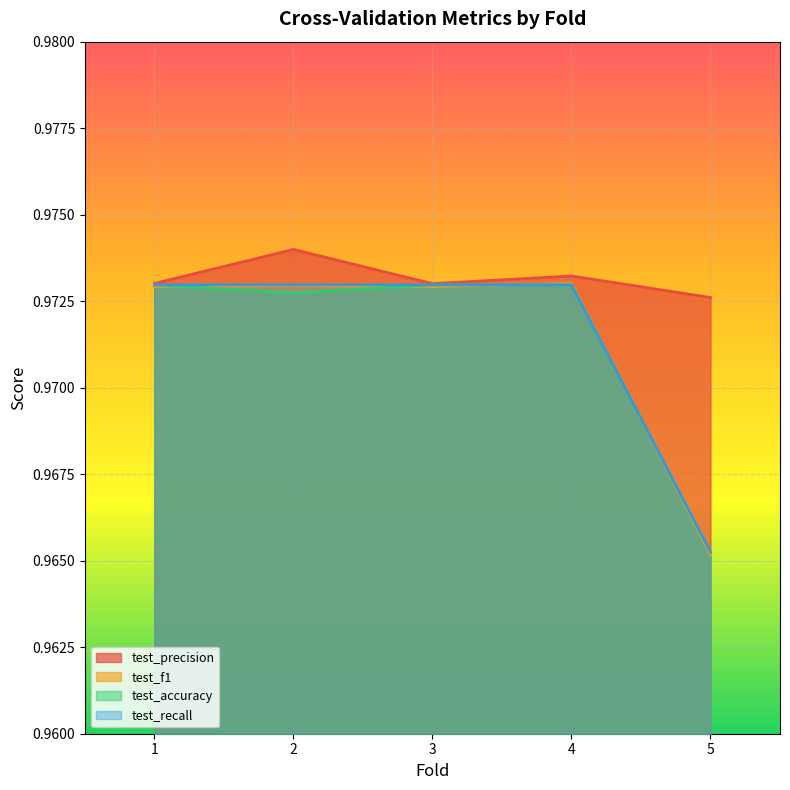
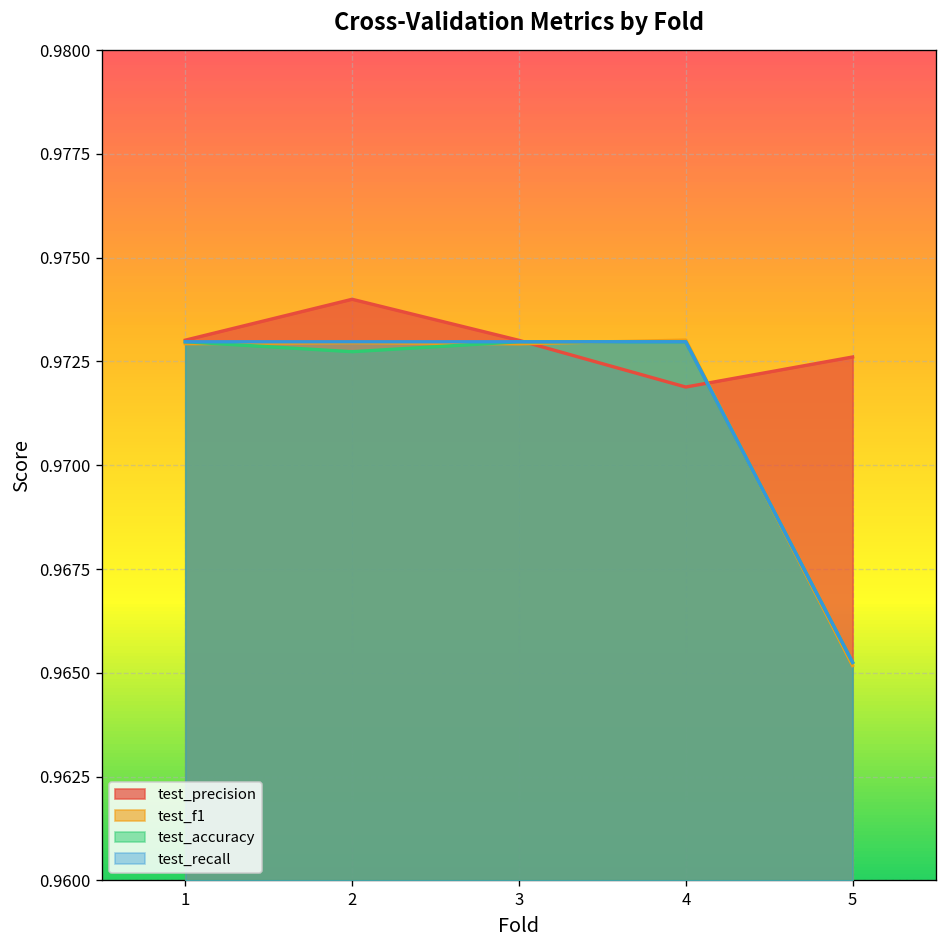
  {
    "test_precision": {
      "2": 0.9740,
-     "4": 0.9732,
+     "4": 0.9719,
      "5": 0.9726
    },
    "test_f1": {
      "5": 0.9652
    },
    "test_accuracy": {
      "2": 0.9727
    }
  }
